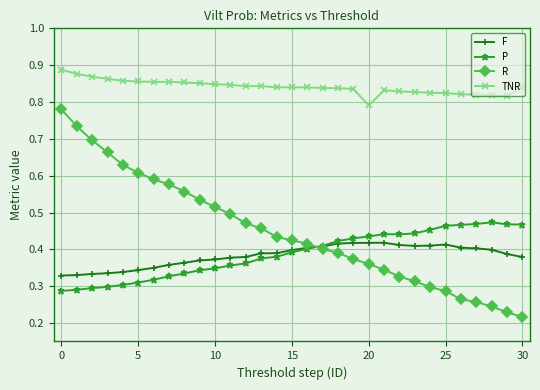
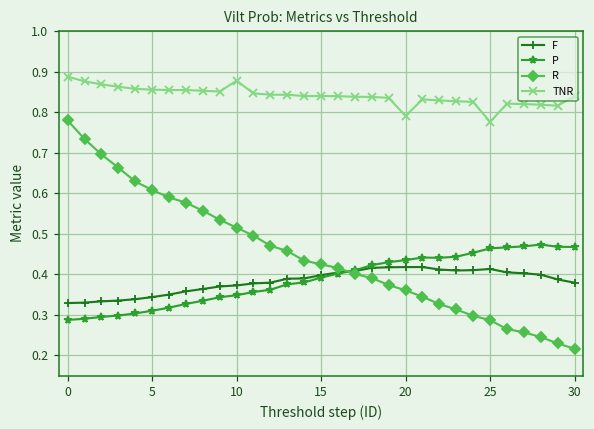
  {
    "TNR": {
      "0": 0.89,
      "5": 0.86,
-     "10": 0.85,
+     "10": 0.88,
      "15": 0.84,
      "20": 0.79,
-     "25": 0.82
+     "25": 0.78
    }
  }
